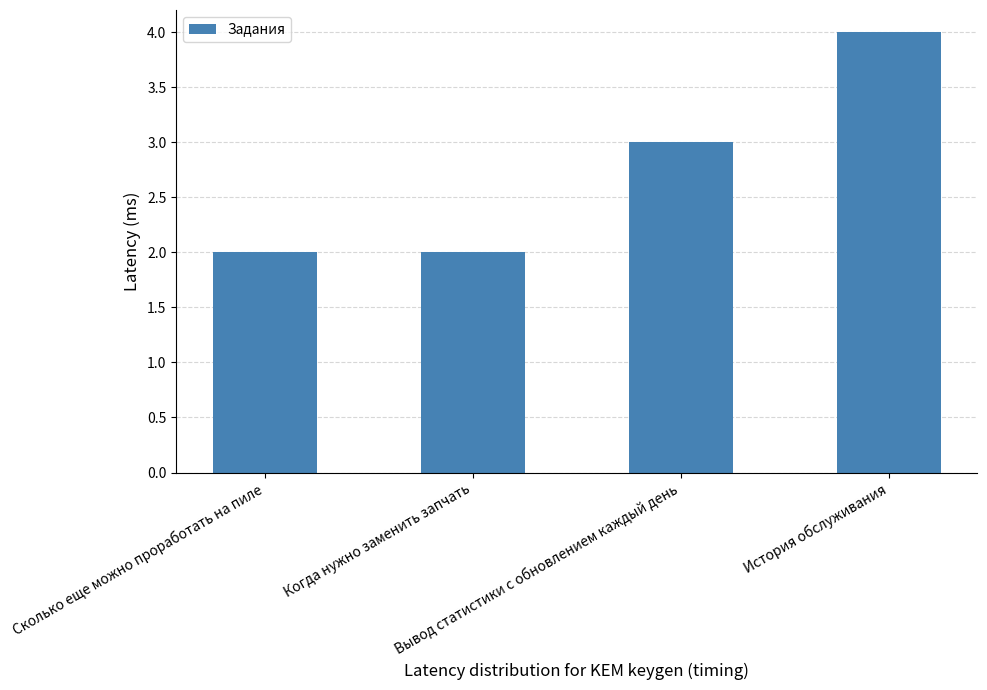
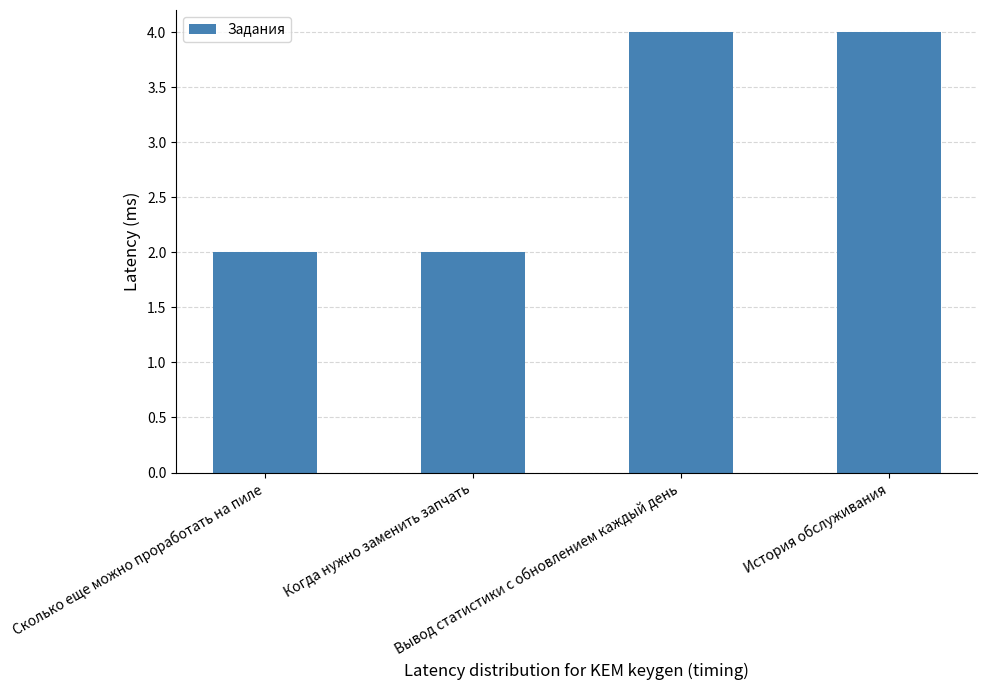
  {
    "Сколько еще можно проработать на пиле": 2,
    "Когда нужно заменить запчать": 2,
-   "Вывод статистики с обновлением каждый день": 3,
+   "Вывод статистики с обновлением каждый день": 4,
    "История обслуживания": 4
  }
